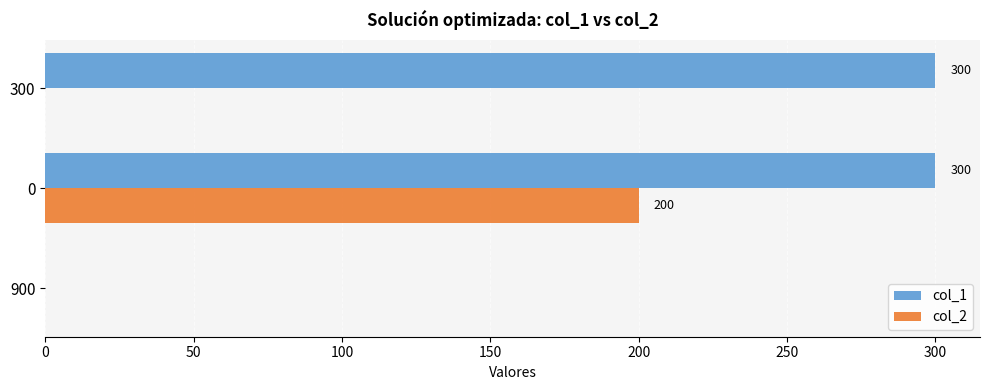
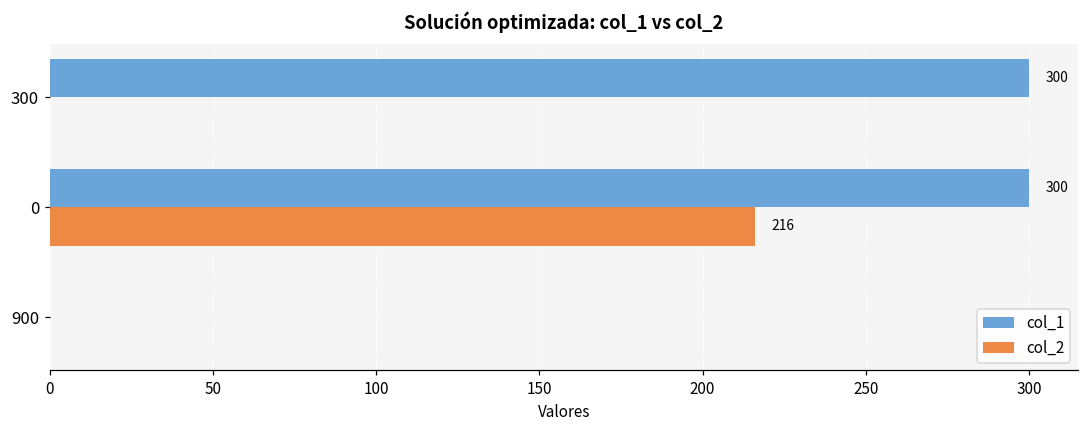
  {
    "col_1": {
      "300": 300,
      "0": 300
    },
    "col_2": {
-     "0": 200
+     "0": 216
    }
  }
